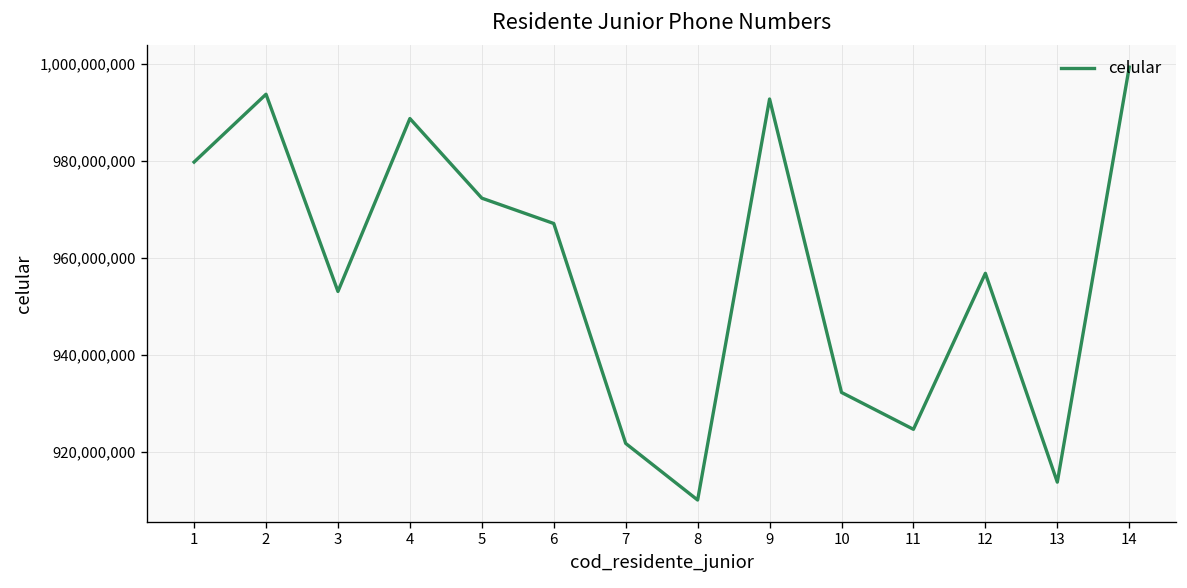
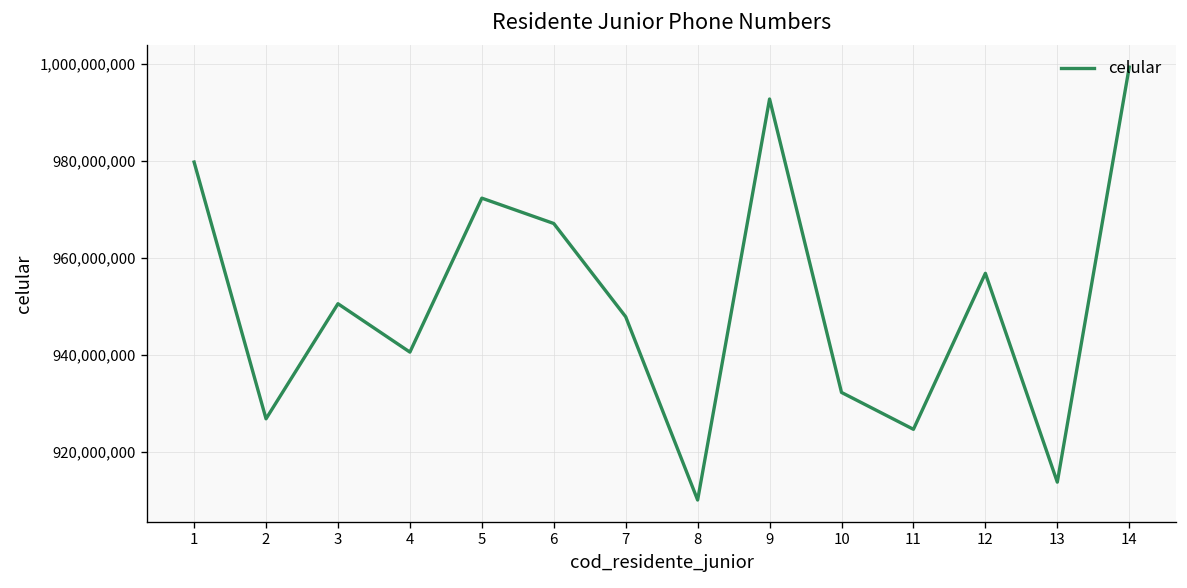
  {
    "1": "980,000,000",
-   "2": "994,000,000",
-   "3": "953,000,000",
-   "4": "989,000,000",
+   "2": "927,000,000",
+   "3": "951,000,000",
+   "4": "941,000,000",
    "5": "972,000,000",
    "6": "967,000,000",
-   "7": "922,000,000",
+   "7": "948,000,000",
    "8": "910,000,000",
    "9": "993,000,000",
    "10": "932,000,000",
    "11": "925,000,000",
    "12": "957,000,000",
    "13": "914,000,000",
    "14": "999,000,000"
  }
